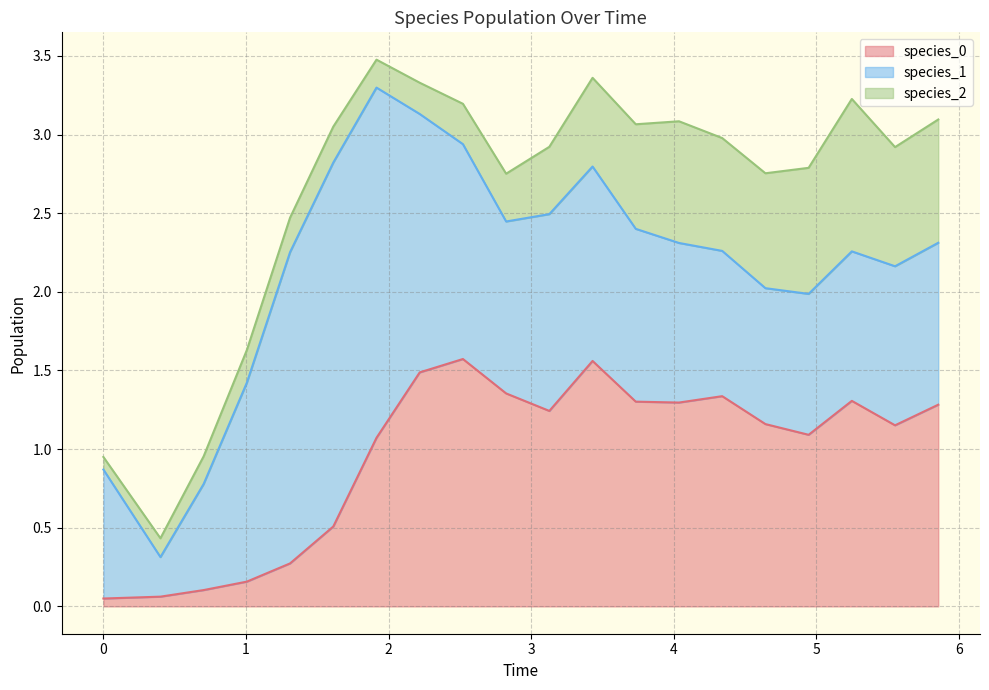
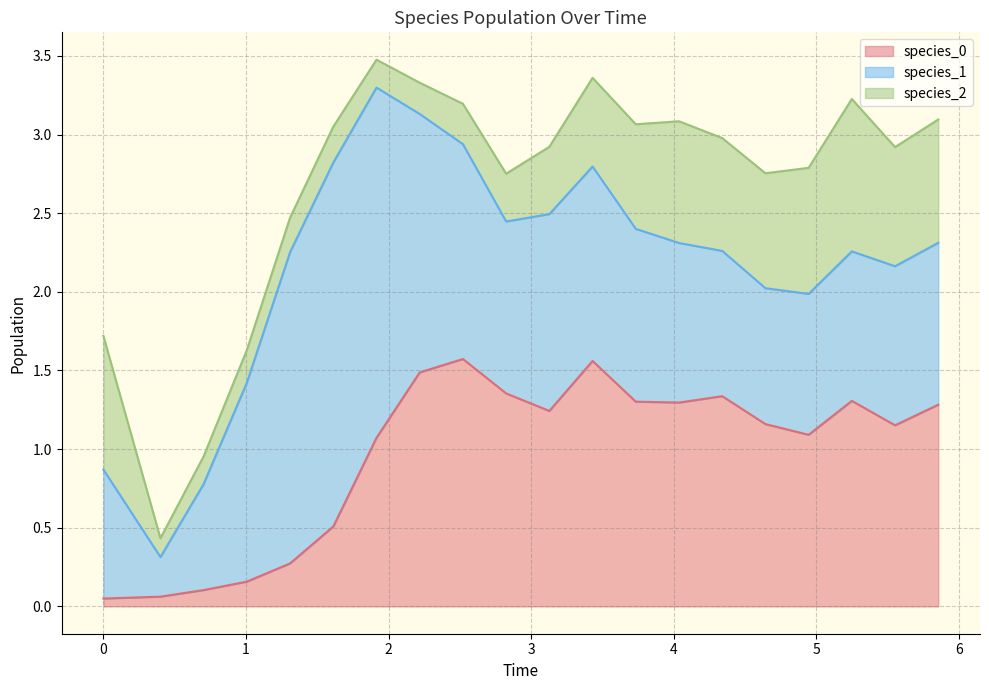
  {
    "species_0": {
      "0": 0.05
    },
    "species_1": {
      "0": 0.82
    },
    "species_2": {
-     "0": 0.08
+     "0": 0.85
    }
  }
